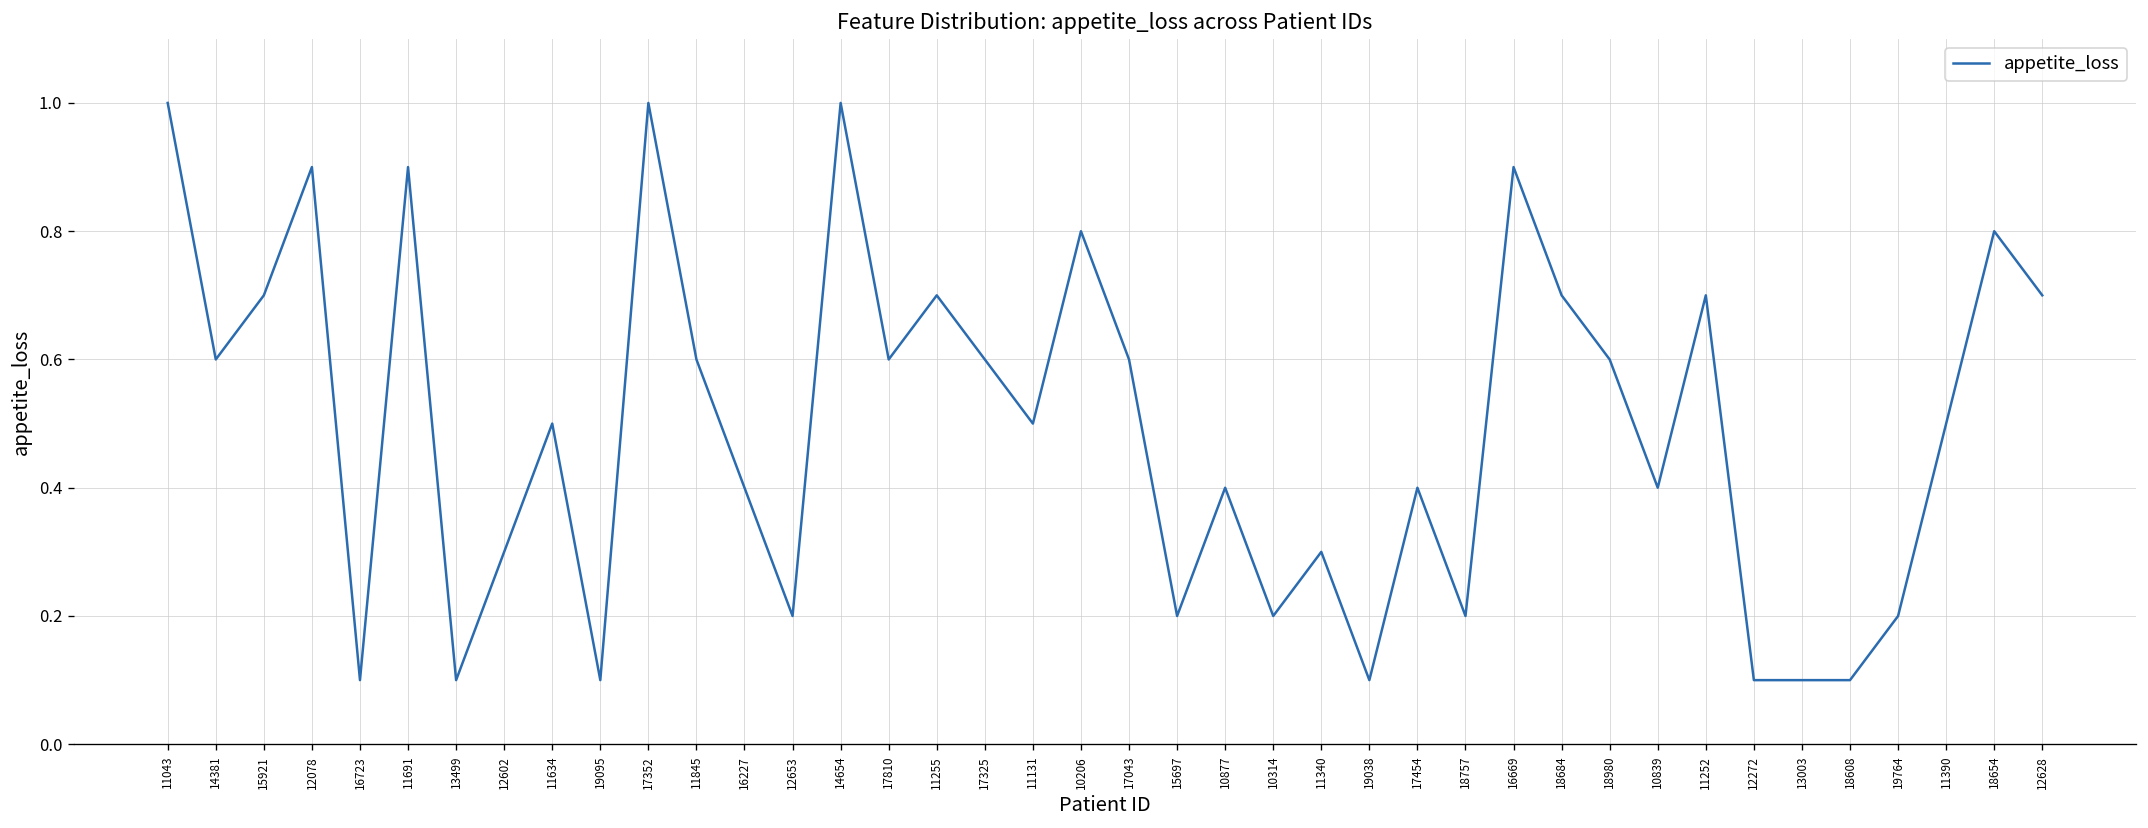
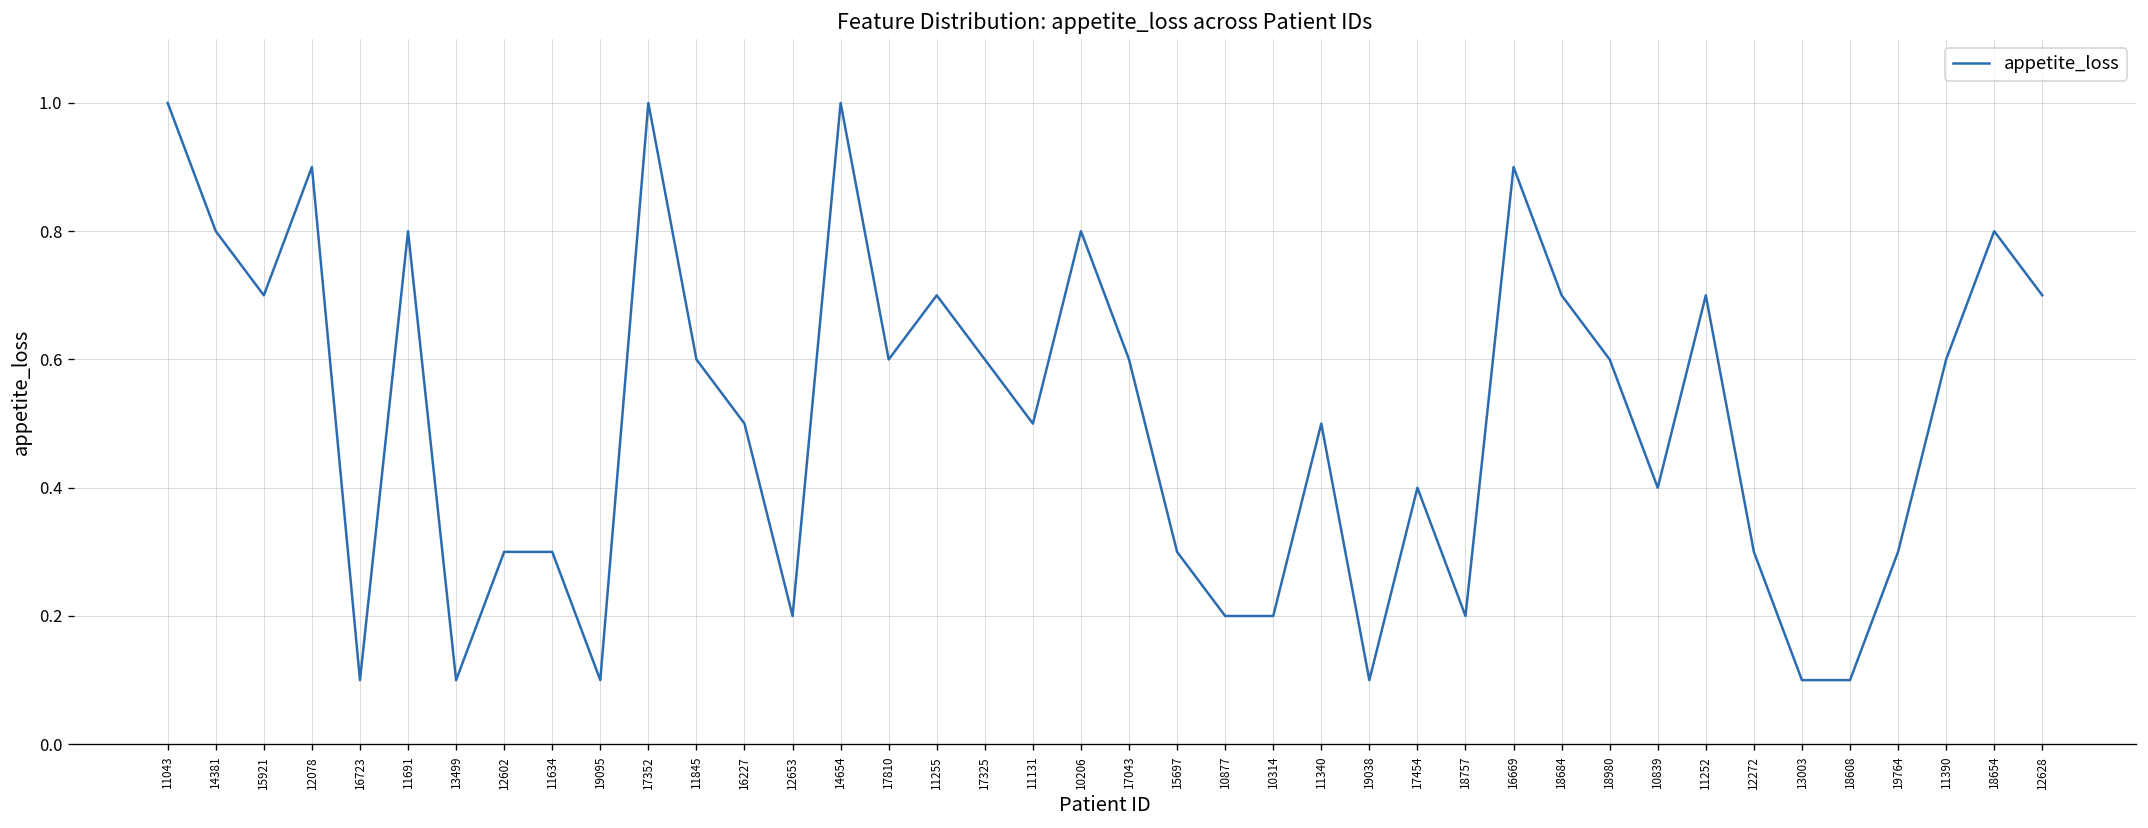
  {
    "11043": 1.0,
-   "14381": 0.6,
+   "14381": 0.8,
    "15921": 0.7,
    "12078": 0.9,
    "16723": 0.1,
-   "11691": 0.9,
+   "11691": 0.8,
    "13499": 0.1,
    "12602": 0.3,
-   "11634": 0.5,
+   "11634": 0.3,
    "19095": 0.1,
    "17352": 1.0,
    "11845": 0.6,
-   "16227": 0.4,
+   "16227": 0.5,
    "12653": 0.2,
    "14654": 1.0,
    "17810": 0.6,
    "11255": 0.7,
    "17325": 0.6,
    "11131": 0.5,
    "10206": 0.8,
    "17043": 0.6,
-   "15697": 0.2,
-   "10877": 0.4,
+   "15697": 0.3,
+   "10877": 0.2,
    "10314": 0.2,
-   "11340": 0.3,
+   "11340": 0.5,
    "19038": 0.1,
    "17454": 0.4,
    "18757": 0.2,
    "16669": 0.9,
    "18684": 0.7,
    "18980": 0.6,
    "10839": 0.4,
    "11252": 0.7,
-   "12272": 0.1,
+   "12272": 0.3,
    "13003": 0.1,
    "18608": 0.1,
-   "19764": 0.2,
-   "11390": 0.5,
+   "19764": 0.3,
+   "11390": 0.6,
    "18654": 0.8,
    "12628": 0.7
  }
